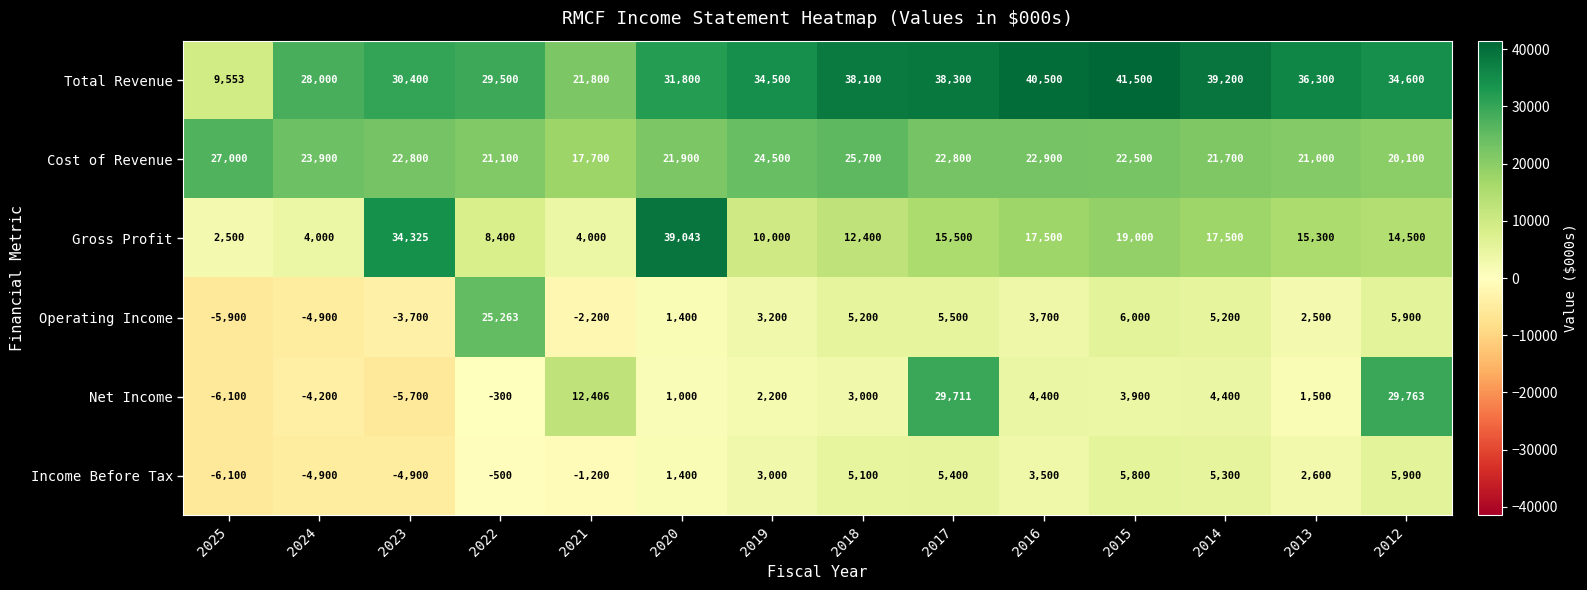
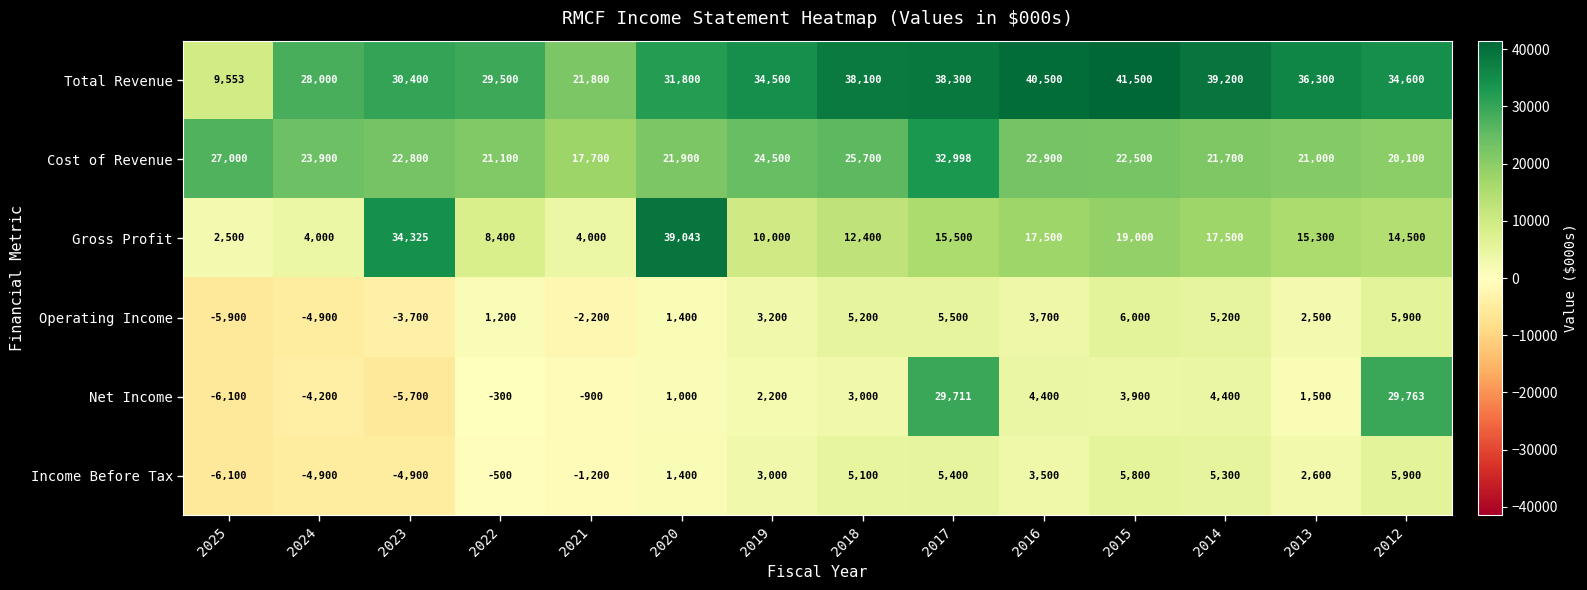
  {
    "Total Revenue": {
      "2025": "9,553",
      "2024": "28,000",
      "2023": "30,400",
      "2022": "29,500",
      "2021": "21,800",
      "2020": "31,800",
      "2019": "34,500",
      "2018": "38,100",
      "2017": "38,300",
      "2016": "40,500",
      "2015": "41,500",
      "2014": "39,200",
      "2013": "36,300",
      "2012": "34,600"
    },
    "Cost of Revenue": {
      "2025": "27,000",
      "2024": "23,900",
      "2023": "22,800",
      "2022": "21,100",
      "2021": "17,700",
      "2020": "21,900",
      "2019": "24,500",
      "2018": "25,700",
-     "2017": "22,800",
+     "2017": "32,998",
      "2016": "22,900",
      "2015": "22,500",
      "2014": "21,700",
      "2013": "21,000",
      "2012": "20,100"
    },
    "Gross Profit": {
      "2025": "2,500",
      "2024": "4,000",
      "2023": "34,325",
      "2022": "8,400",
      "2021": "4,000",
      "2020": "39,043",
      "2019": "10,000",
      "2018": "12,400",
      "2017": "15,500",
      "2016": "17,500",
      "2015": "19,000",
      "2014": "17,500",
      "2013": "15,300",
      "2012": "14,500"
    },
    "Operating Income": {
      "2025": "-5,900",
      "2024": "-4,900",
      "2023": "-3,700",
-     "2022": "25,263",
+     "2022": "1,200",
      "2021": "-2,200",
      "2020": "1,400",
      "2019": "3,200",
      "2018": "5,200",
      "2017": "5,500",
      "2016": "3,700",
      "2015": "6,000",
      "2014": "5,200",
      "2013": "2,500",
      "2012": "5,900"
    },
    "Net Income": {
      "2025": "-6,100",
      "2024": "-4,200",
      "2023": "-5,700",
      "2022": "-300",
-     "2021": "12,406",
+     "2021": "-900",
      "2020": "1,000",
      "2019": "2,200",
      "2018": "3,000",
      "2017": "29,711",
      "2016": "4,400",
      "2015": "3,900",
      "2014": "4,400",
      "2013": "1,500",
      "2012": "29,763"
    },
    "Income Before Tax": {
      "2025": "-6,100",
      "2024": "-4,900",
      "2023": "-4,900",
      "2022": "-500",
      "2021": "-1,200",
      "2020": "1,400",
      "2019": "3,000",
      "2018": "5,100",
      "2017": "5,400",
      "2016": "3,500",
      "2015": "5,800",
      "2014": "5,300",
      "2013": "2,600",
      "2012": "5,900"
    }
  }
